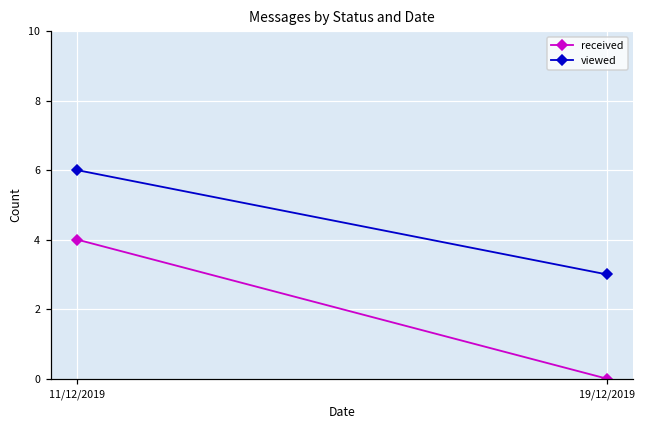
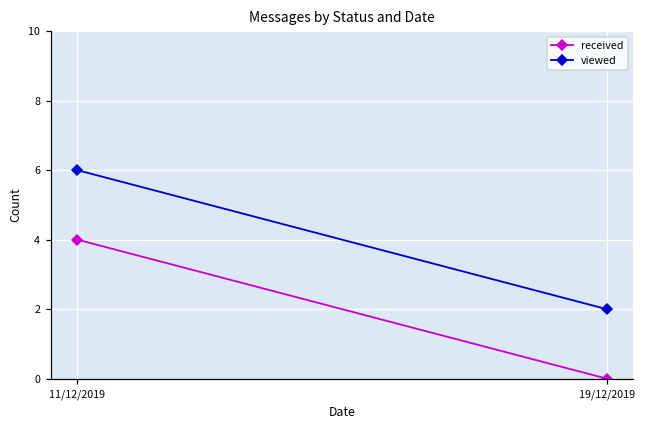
  {
    "received": {
      "11/12/2019": 4,
      "19/12/2019": 0
    },
    "viewed": {
      "11/12/2019": 6,
-     "19/12/2019": 3
+     "19/12/2019": 2
    }
  }
